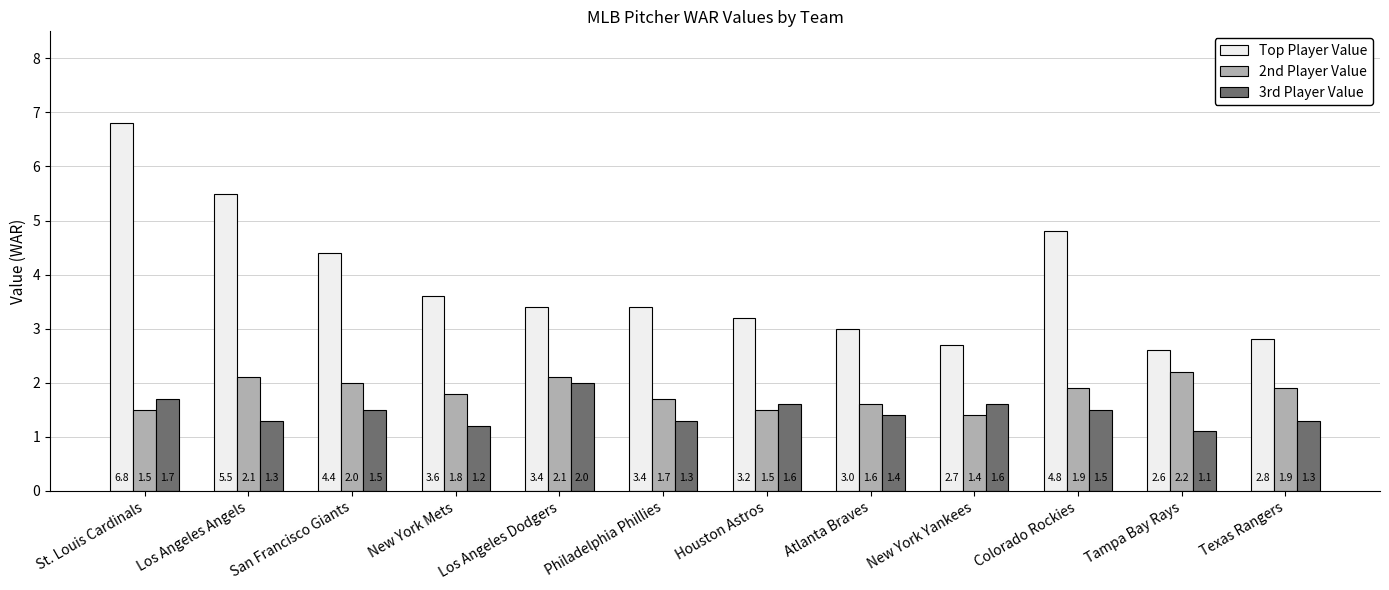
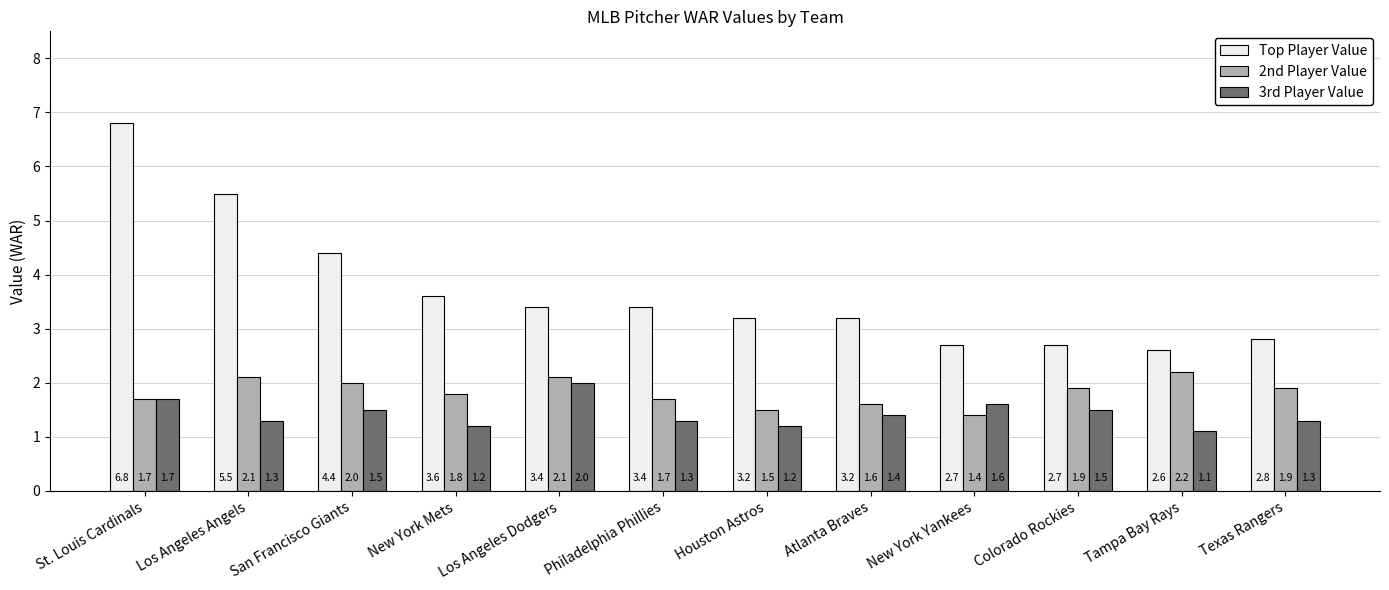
  {
    "Top Player Value": {
      "St. Louis Cardinals": 6.8,
      "Los Angeles Angels": 5.5,
      "San Francisco Giants": 4.4,
      "New York Mets": 3.6,
      "Los Angeles Dodgers": 3.4,
      "Philadelphia Phillies": 3.4,
      "Houston Astros": 3.2,
-     "Atlanta Braves": 3.0,
+     "Atlanta Braves": 3.2,
      "New York Yankees": 2.7,
-     "Colorado Rockies": 4.8,
+     "Colorado Rockies": 2.7,
      "Tampa Bay Rays": 2.6,
      "Texas Rangers": 2.8
    },
    "2nd Player Value": {
-     "St. Louis Cardinals": 1.5,
+     "St. Louis Cardinals": 1.7,
      "Los Angeles Angels": 2.1,
      "San Francisco Giants": 2.0,
      "New York Mets": 1.8,
      "Los Angeles Dodgers": 2.1,
      "Philadelphia Phillies": 1.7,
      "Houston Astros": 1.5,
      "Atlanta Braves": 1.6,
      "New York Yankees": 1.4,
      "Colorado Rockies": 1.9,
      "Tampa Bay Rays": 2.2,
      "Texas Rangers": 1.9
    },
    "3rd Player Value": {
      "St. Louis Cardinals": 1.7,
      "Los Angeles Angels": 1.3,
      "San Francisco Giants": 1.5,
      "New York Mets": 1.2,
      "Los Angeles Dodgers": 2.0,
      "Philadelphia Phillies": 1.3,
-     "Houston Astros": 1.6,
+     "Houston Astros": 1.2,
      "Atlanta Braves": 1.4,
      "New York Yankees": 1.6,
      "Colorado Rockies": 1.5,
      "Tampa Bay Rays": 1.1,
      "Texas Rangers": 1.3
    }
  }
